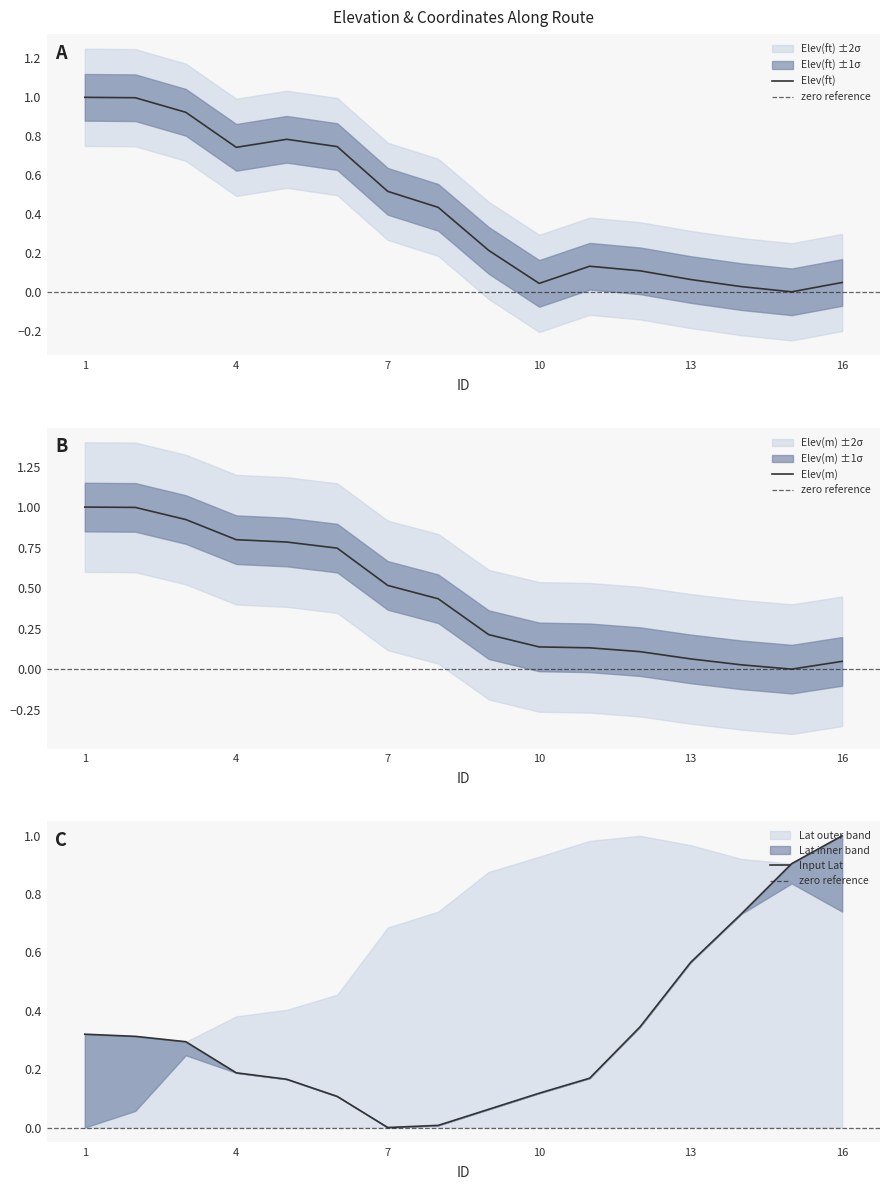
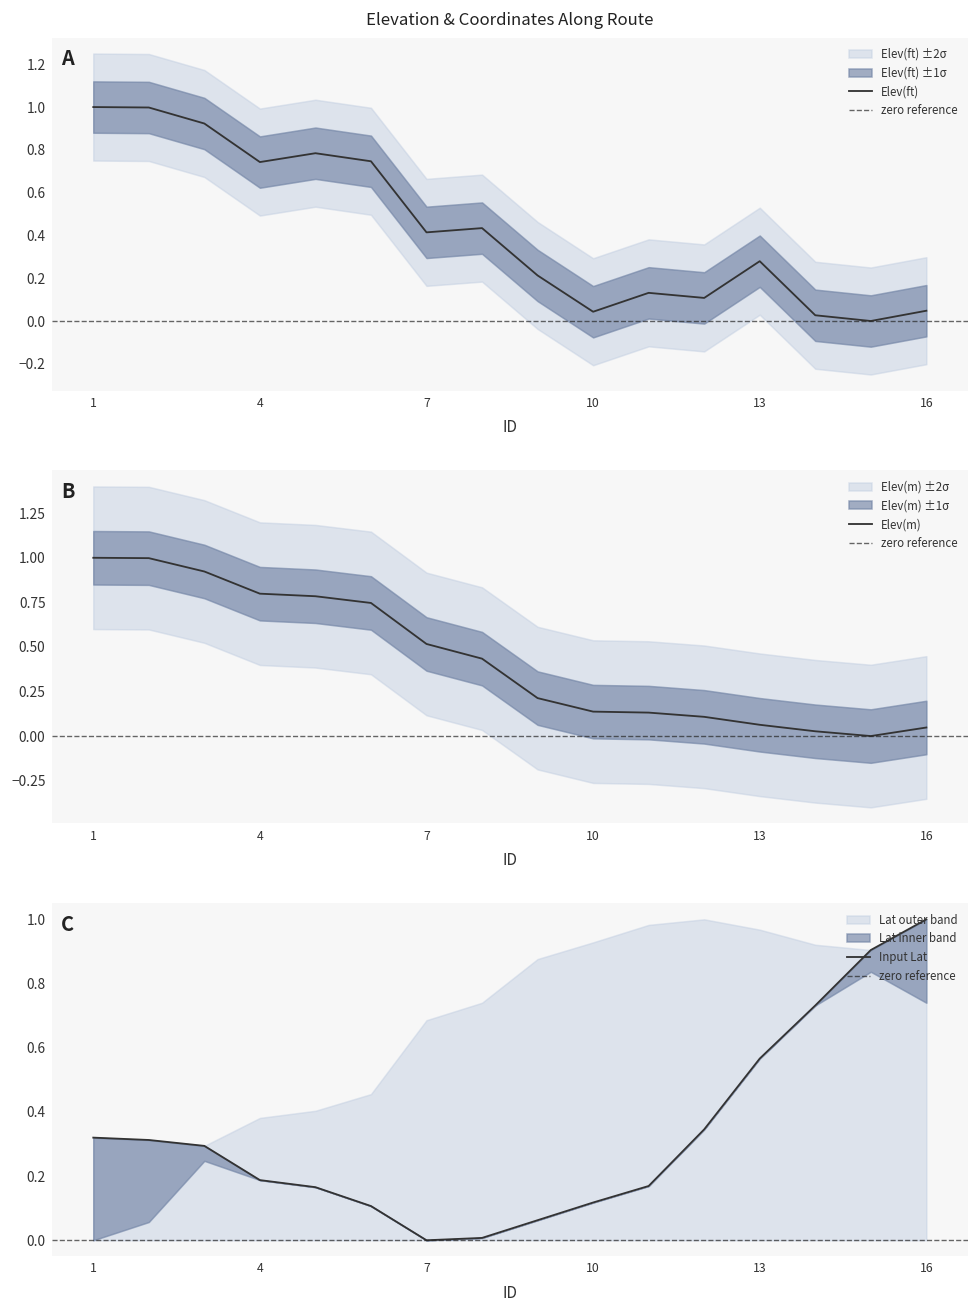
  {
    "Elevation & Coordinates Along Route": {
      "Elev(ft)": {
        "1": 1.00,
        "4": 0.74,
-       "7": 0.52,
+       "7": 0.41,
        "10": 0.04,
-       "13": 0.06,
+       "13": 0.28,
        "16": 0.05
      }
    }
  }
